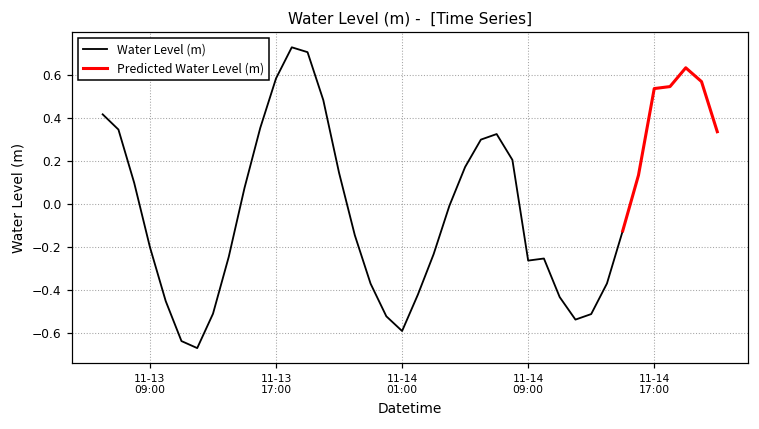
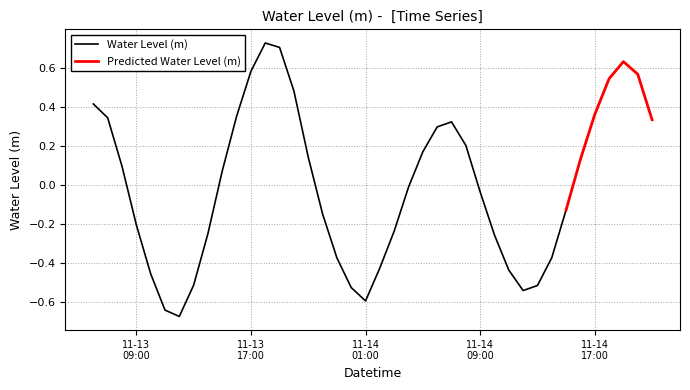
  {
    "Water Level (m)": {
      "11-13 09:00": -0.20,
      "11-13 17:00": 0.58,
      "11-14 01:00": -0.59,
-     "11-14 09:00": -0.26
+     "11-14 09:00": -0.03
    },
    "Predicted Water Level (m)": {
-     "11-14 17:00": 0.54
+     "11-14 17:00": 0.36
    }
  }
